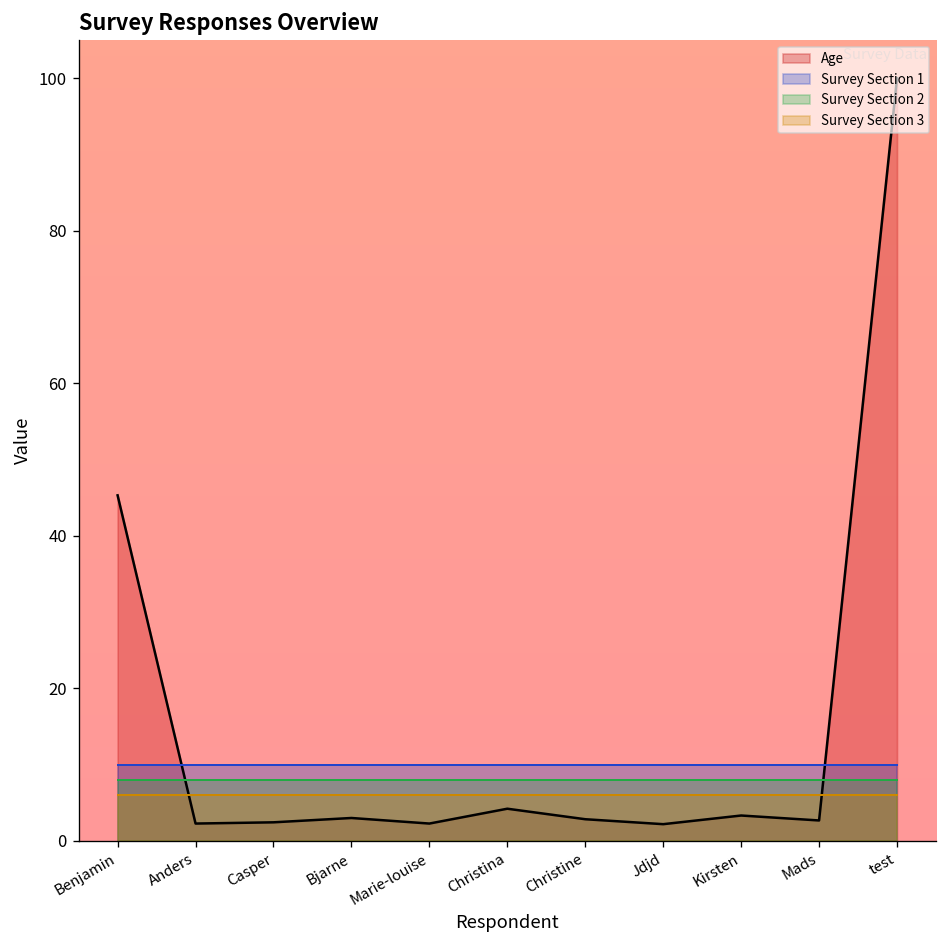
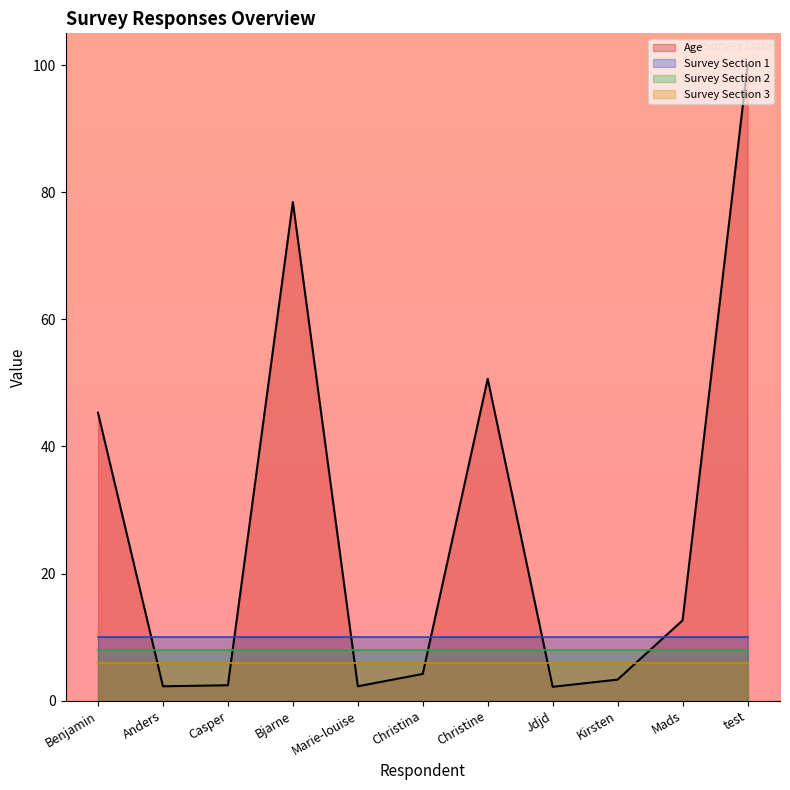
  {
    "Age": {
      "Benjamin": 45,
      "Anders": 2,
      "Casper": 2,
-     "Bjarne": 3,
+     "Bjarne": 78,
      "Marie-louise": 2,
      "Christina": 4,
-     "Christine": 3,
+     "Christine": 51,
      "Jdjd": 2,
      "Kirsten": 3,
-     "Mads": 3
+     "Mads": 13
    },
    "Survey Section 1": {
      "Benjamin": 10,
      "Anders": 10,
      "Casper": 10,
      "Bjarne": 10,
      "Marie-louise": 10,
      "Christina": 10,
      "Christine": 10,
      "Jdjd": 10,
      "Kirsten": 10,
      "Mads": 10,
      "test": 10
    },
    "Survey Section 2": {
      "Benjamin": 8,
      "Anders": 8,
      "Casper": 8,
      "Bjarne": 8,
      "Marie-louise": 8,
      "Christina": 8,
      "Christine": 8,
      "Jdjd": 8,
      "Kirsten": 8,
      "Mads": 8,
      "test": 8
    },
    "Survey Section 3": {
      "Benjamin": 6,
      "Anders": 6,
      "Casper": 6,
      "Bjarne": 6,
      "Marie-louise": 6,
      "Christina": 6,
      "Christine": 6,
      "Jdjd": 6,
      "Kirsten": 6,
      "Mads": 6,
      "test": 6
    }
  }
